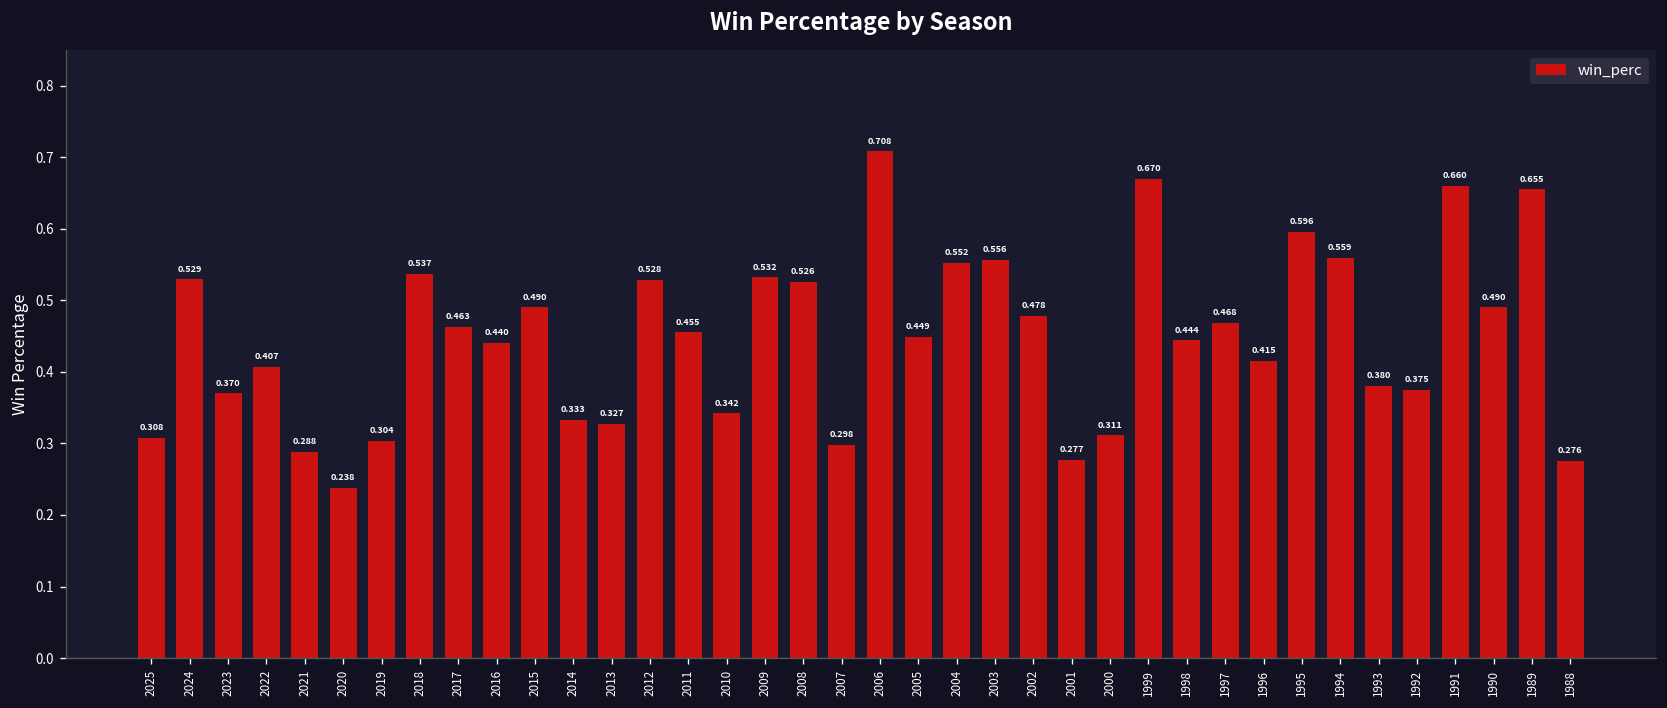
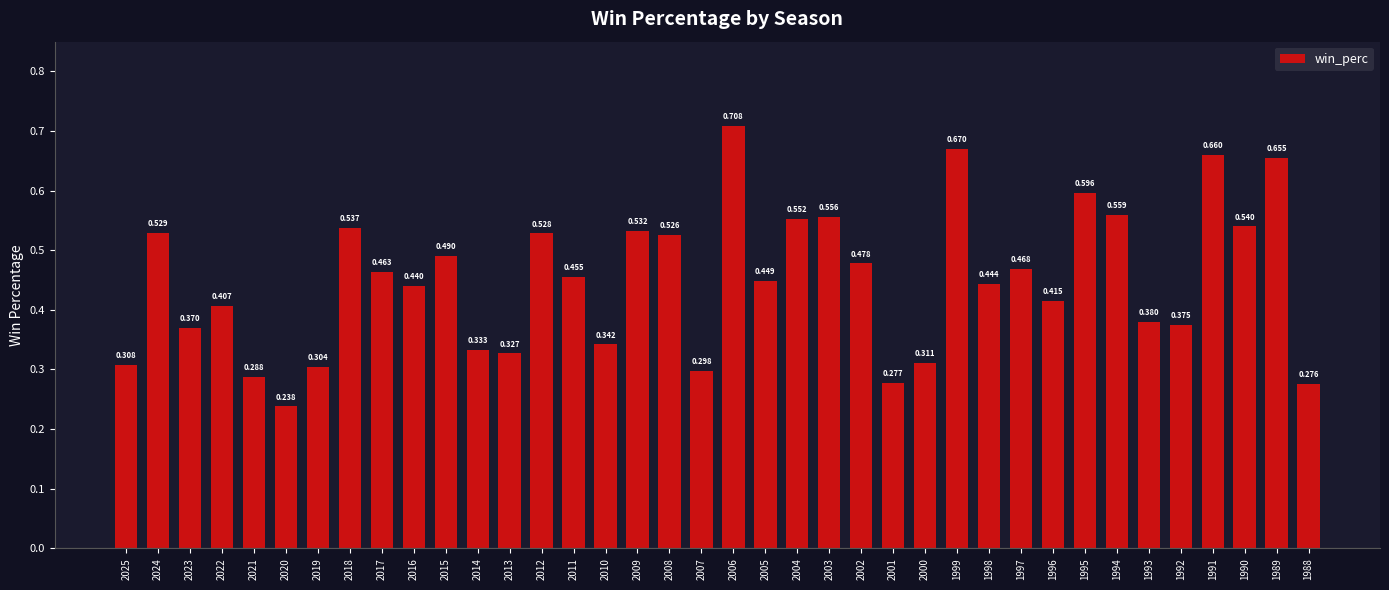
  {
    "2025": 0.308,
    "2024": 0.529,
    "2023": 0.370,
    "2022": 0.407,
    "2021": 0.288,
    "2020": 0.238,
    "2019": 0.304,
    "2018": 0.537,
    "2017": 0.463,
    "2016": 0.440,
    "2015": 0.490,
    "2014": 0.333,
    "2013": 0.327,
    "2012": 0.528,
    "2011": 0.455,
    "2010": 0.342,
    "2009": 0.532,
    "2008": 0.526,
    "2007": 0.298,
    "2006": 0.708,
    "2005": 0.449,
    "2004": 0.552,
    "2003": 0.556,
    "2002": 0.478,
    "2001": 0.277,
    "2000": 0.311,
    "1999": 0.670,
    "1998": 0.444,
    "1997": 0.468,
    "1996": 0.415,
    "1995": 0.596,
    "1994": 0.559,
    "1993": 0.380,
    "1992": 0.375,
    "1991": 0.660,
-   "1990": 0.490,
+   "1990": 0.540,
    "1989": 0.655,
    "1988": 0.276
  }
